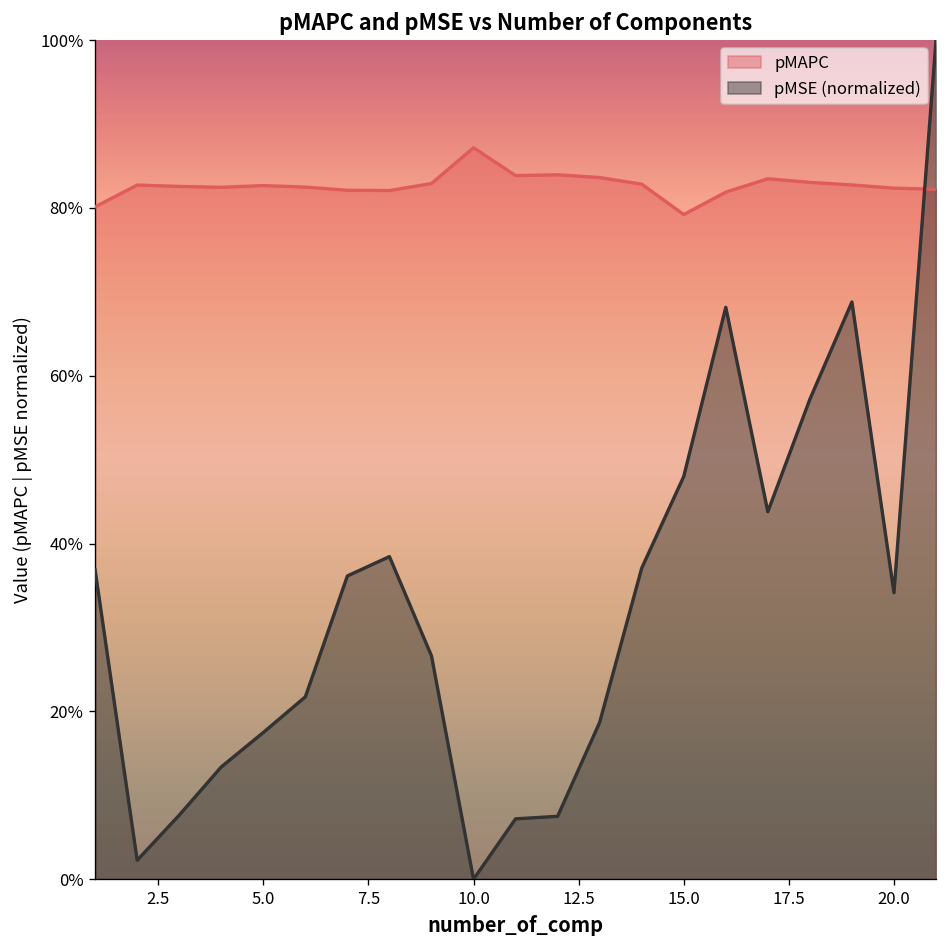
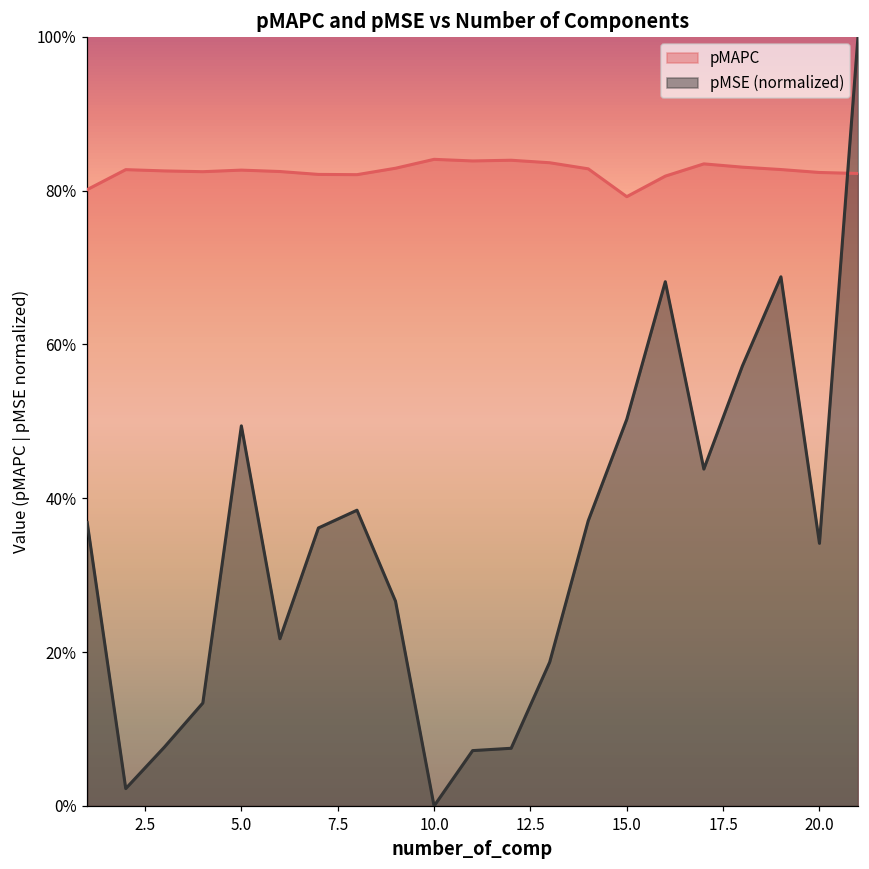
  {
    "pMAPC": {
      "5.0": "83%",
-     "10.0": "87%",
+     "10.0": "84%",
      "15.0": "79%",
      "20.0": "82%"
    },
    "pMSE (normalized)": {
-     "5.0": "17%",
+     "5.0": "49%",
      "10.0": "0%",
-     "15.0": "48%",
+     "15.0": "50%",
      "20.0": "34%"
    }
  }
